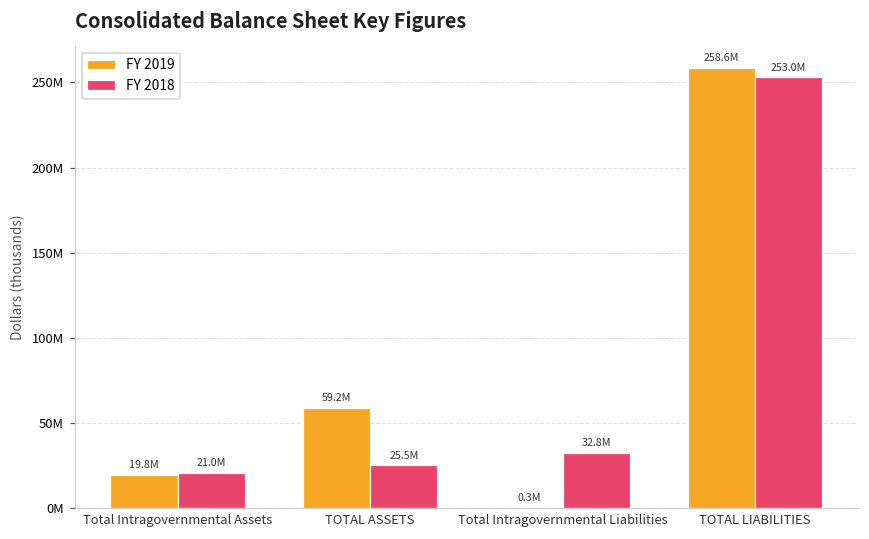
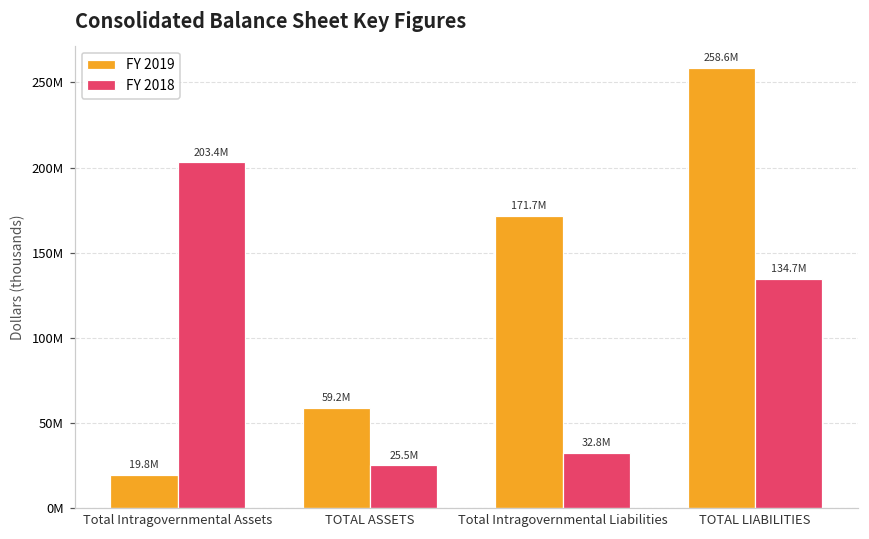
  {
    "FY 2019": {
      "Total Intragovernmental Assets": "19.8M",
      "TOTAL ASSETS": "59.2M",
-     "Total Intragovernmental Liabilities": "0.3M",
+     "Total Intragovernmental Liabilities": "171.7M",
      "TOTAL LIABILITIES": "258.6M"
    },
    "FY 2018": {
-     "Total Intragovernmental Assets": "21.0M",
+     "Total Intragovernmental Assets": "203.4M",
      "TOTAL ASSETS": "25.5M",
      "Total Intragovernmental Liabilities": "32.8M",
-     "TOTAL LIABILITIES": "253.0M"
+     "TOTAL LIABILITIES": "134.7M"
    }
  }
